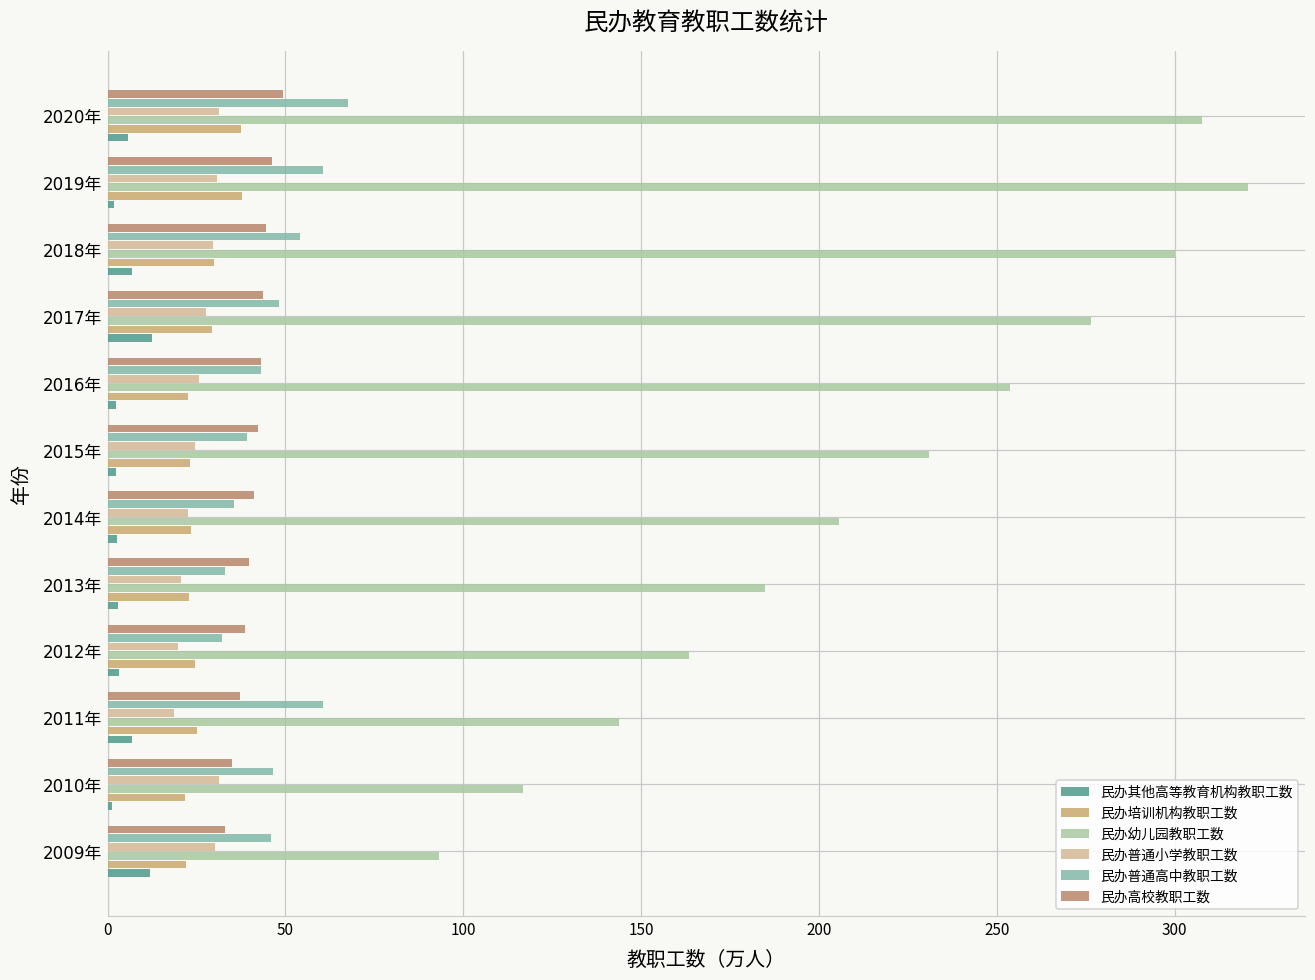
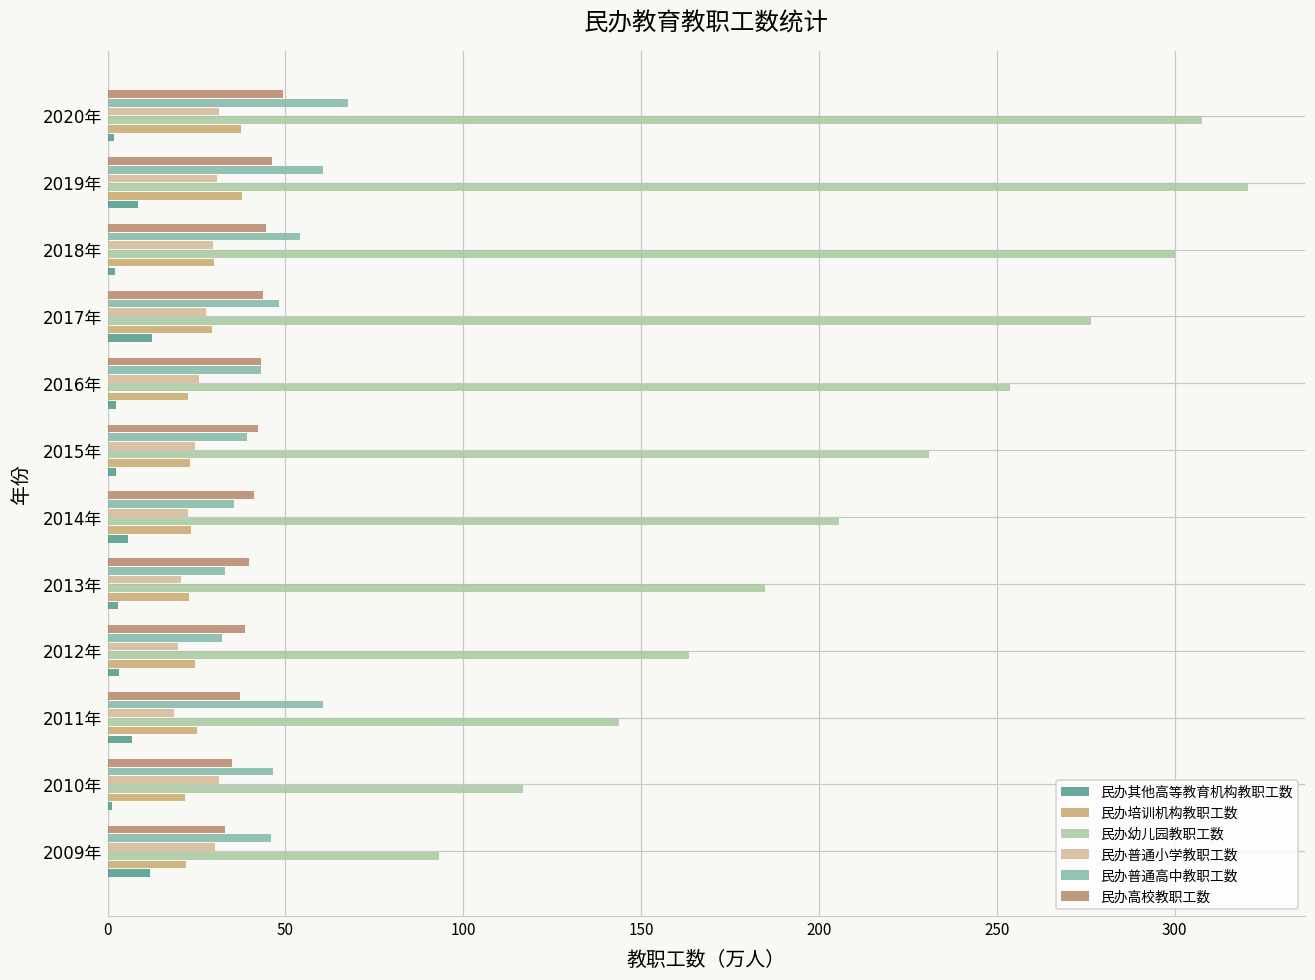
  {
    "民办其他高等教育机构教职工数": {
-     "2020年": 6,
-     "2019年": 2,
-     "2018年": 7,
+     "2020年": 2,
+     "2019年": 8,
+     "2018年": 2,
      "2017年": 13,
      "2016年": 2,
      "2015年": 2,
-     "2014年": 3,
+     "2014年": 6,
      "2013年": 3,
      "2012年": 3,
      "2011年": 7,
      "2010年": 1,
      "2009年": 12
    }
  }
